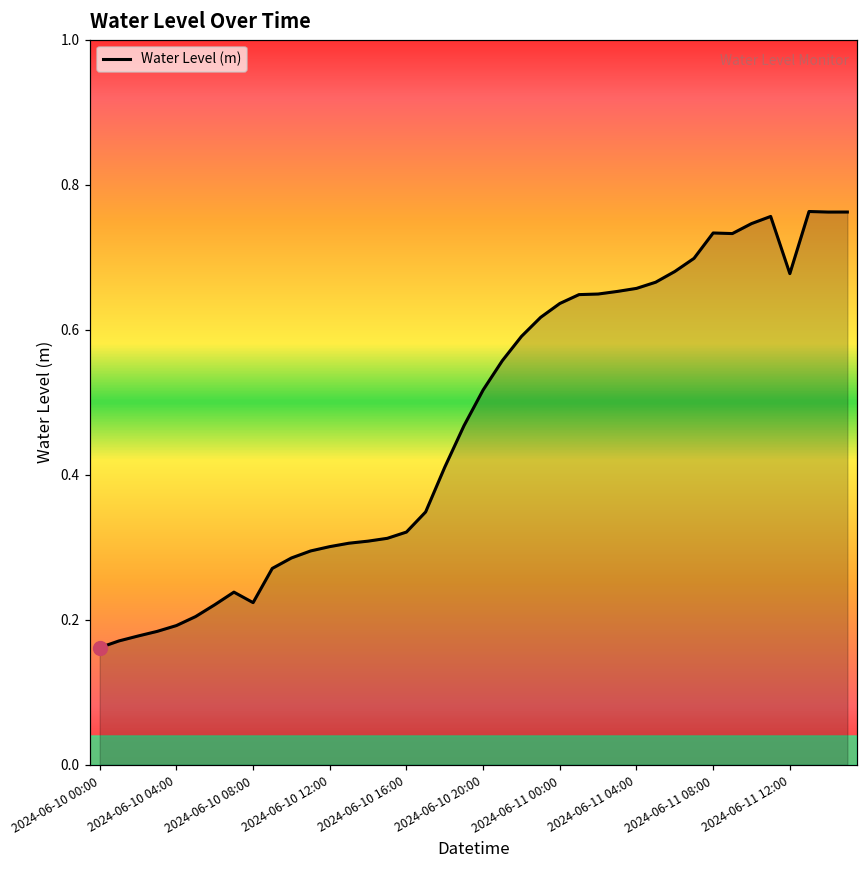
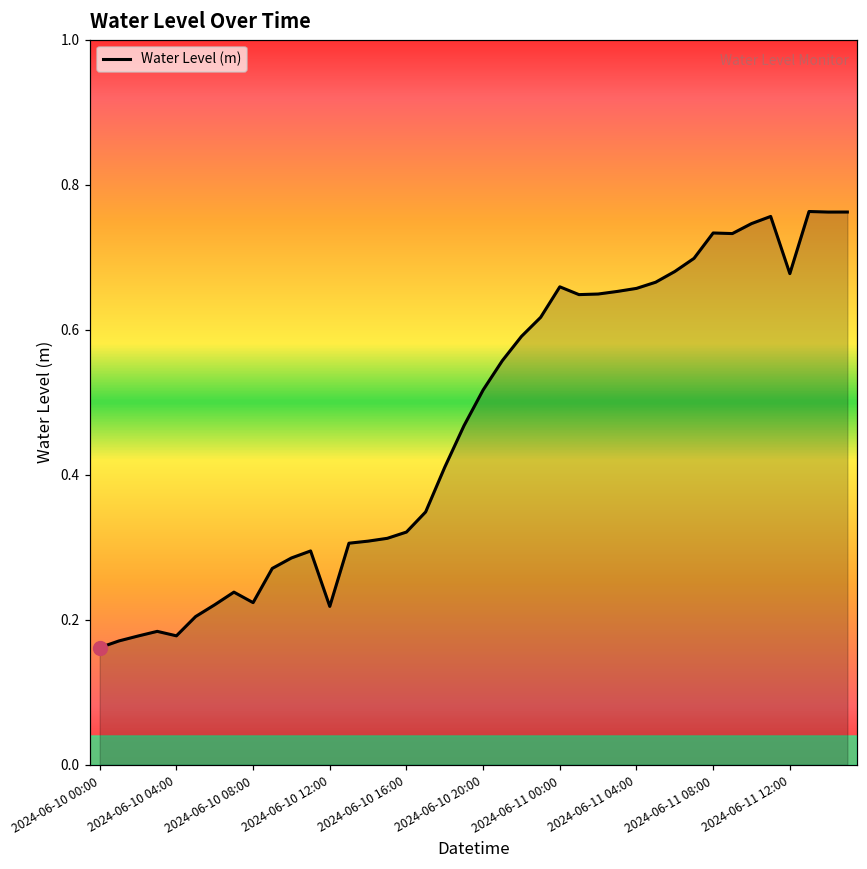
  {
    "Water Level (m)": {
-     "2024-06-10 04:00": 0.19,
+     "2024-06-10 04:00": 0.18,
      "2024-06-10 08:00": 0.22,
-     "2024-06-10 12:00": 0.30,
+     "2024-06-10 12:00": 0.22,
      "2024-06-10 16:00": 0.32,
      "2024-06-10 20:00": 0.52,
-     "2024-06-11 00:00": 0.64,
+     "2024-06-11 00:00": 0.66,
      "2024-06-11 04:00": 0.66,
      "2024-06-11 08:00": 0.73,
      "2024-06-11 12:00": 0.68
    }
  }
